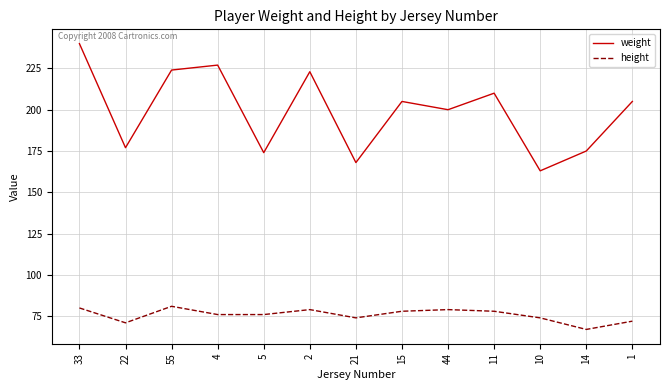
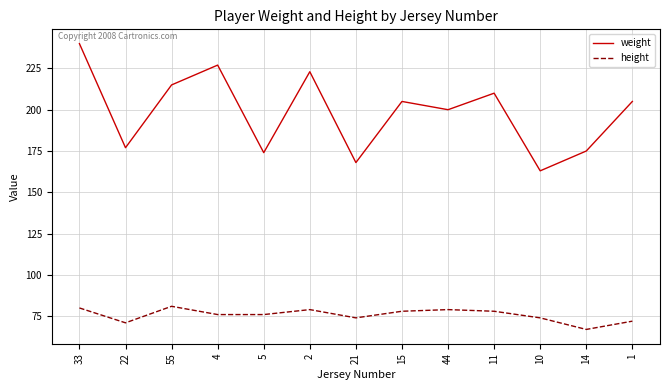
  {
    "weight": {
      "22": 177,
-     "55": 224,
+     "55": 215,
      "4": 227,
      "5": 174,
      "2": 223,
      "21": 168,
      "15": 205,
      "44": 200,
      "11": 210,
      "10": 163,
      "14": 175,
      "1": 205
    },
    "height": {
      "33": 80,
      "22": 71,
      "55": 81,
      "4": 76,
      "5": 76,
      "2": 79,
      "21": 74,
      "15": 78,
      "44": 79,
      "11": 78,
      "10": 74,
      "14": 67,
      "1": 72
    }
  }
